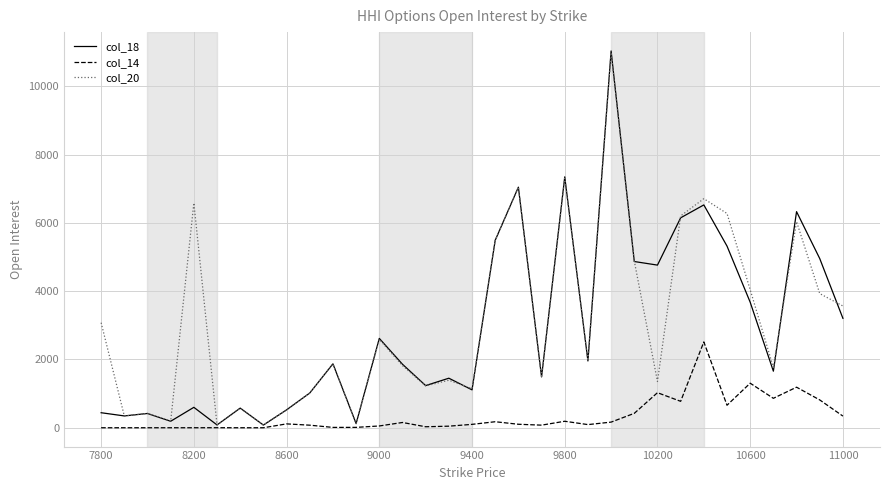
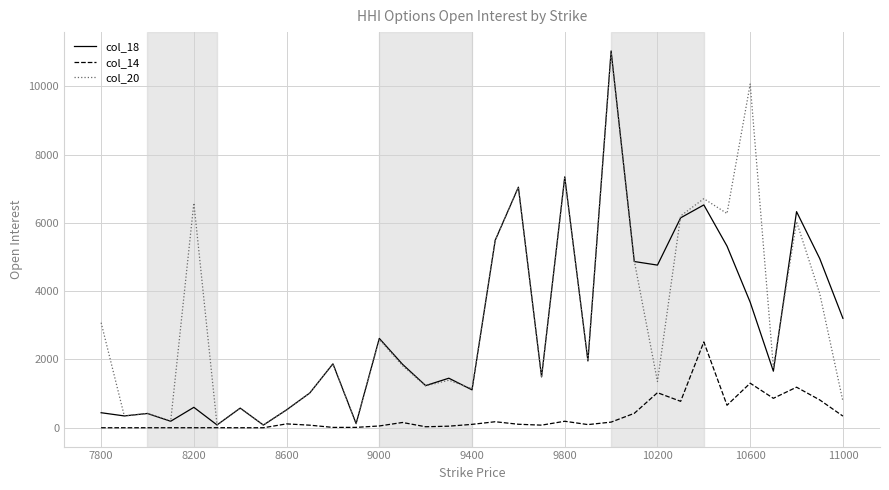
  {
    "col_20": {
      "7800": 3100,
      "8200": 6600,
      "10200": 1400,
-     "10600": 4000,
-     "11000": 3600
+     "10600": 10100,
+     "11000": 800
    }
  }
